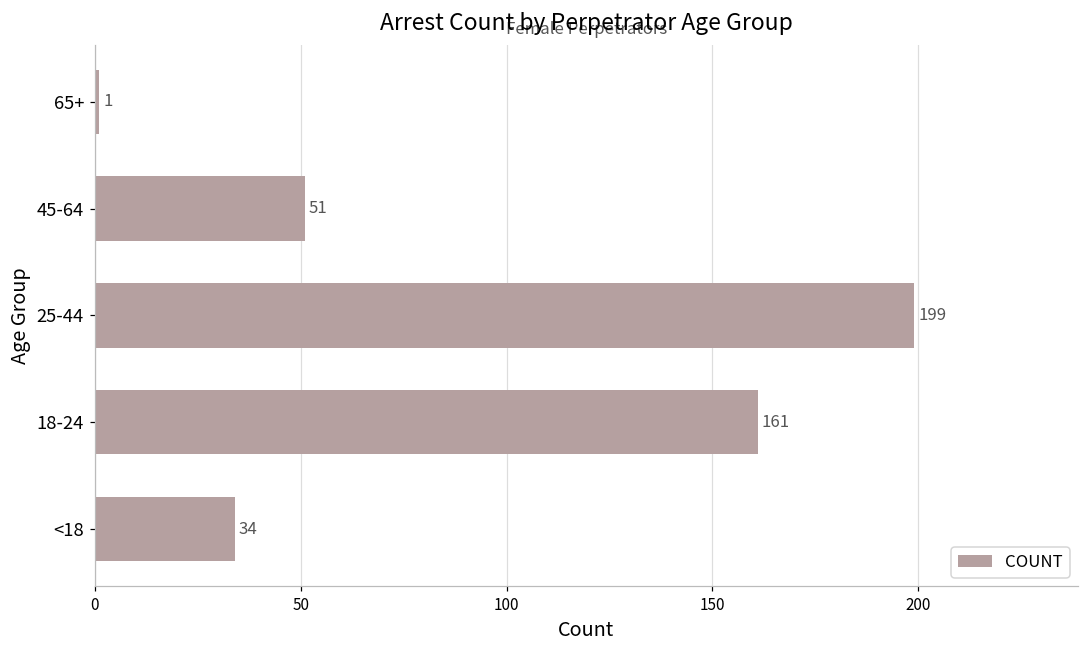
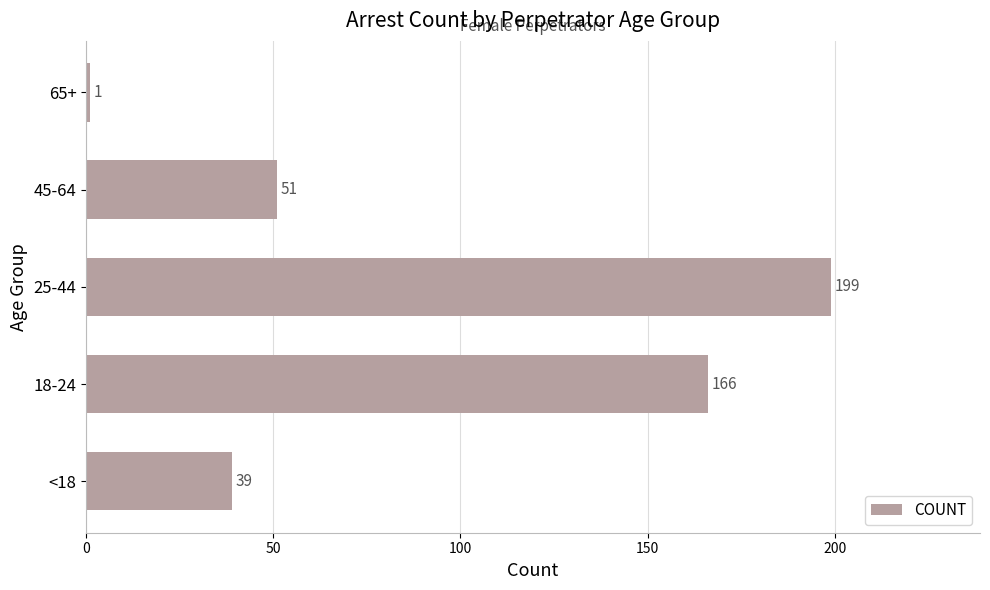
  {
    "65+": 1,
    "45-64": 51,
    "25-44": 199,
-   "18-24": 161,
-   "<18": 34
+   "18-24": 166,
+   "<18": 39
  }
